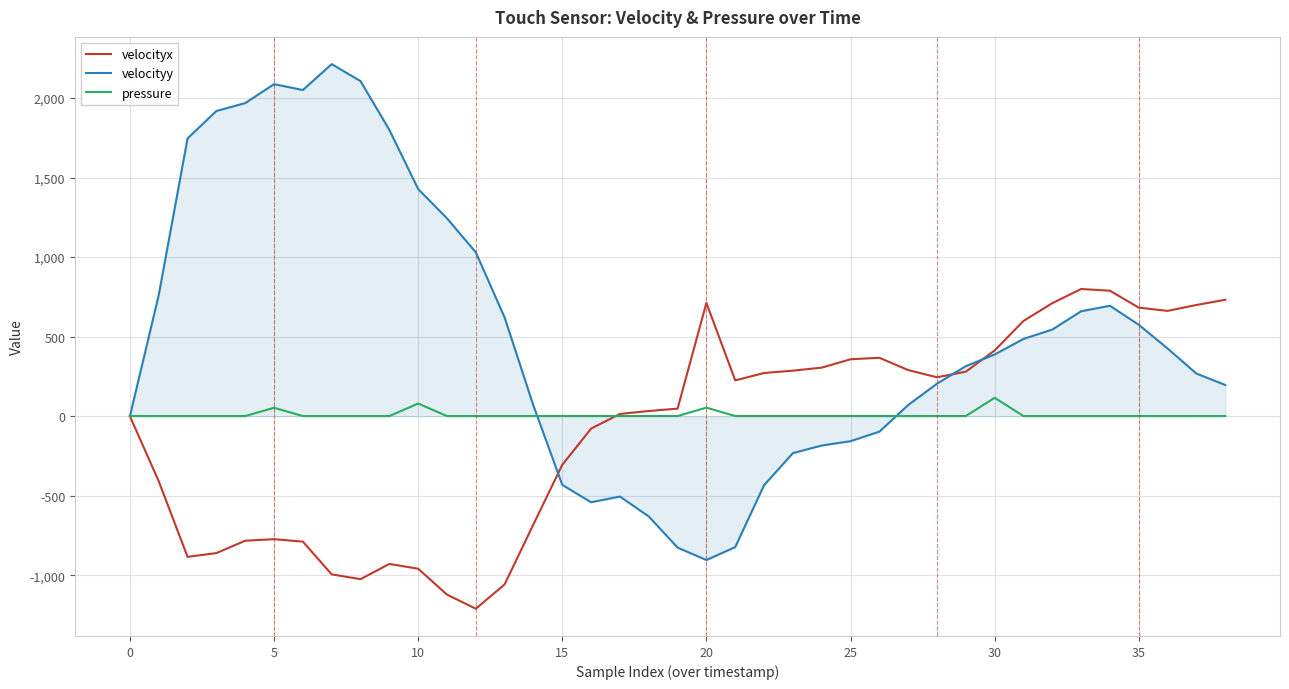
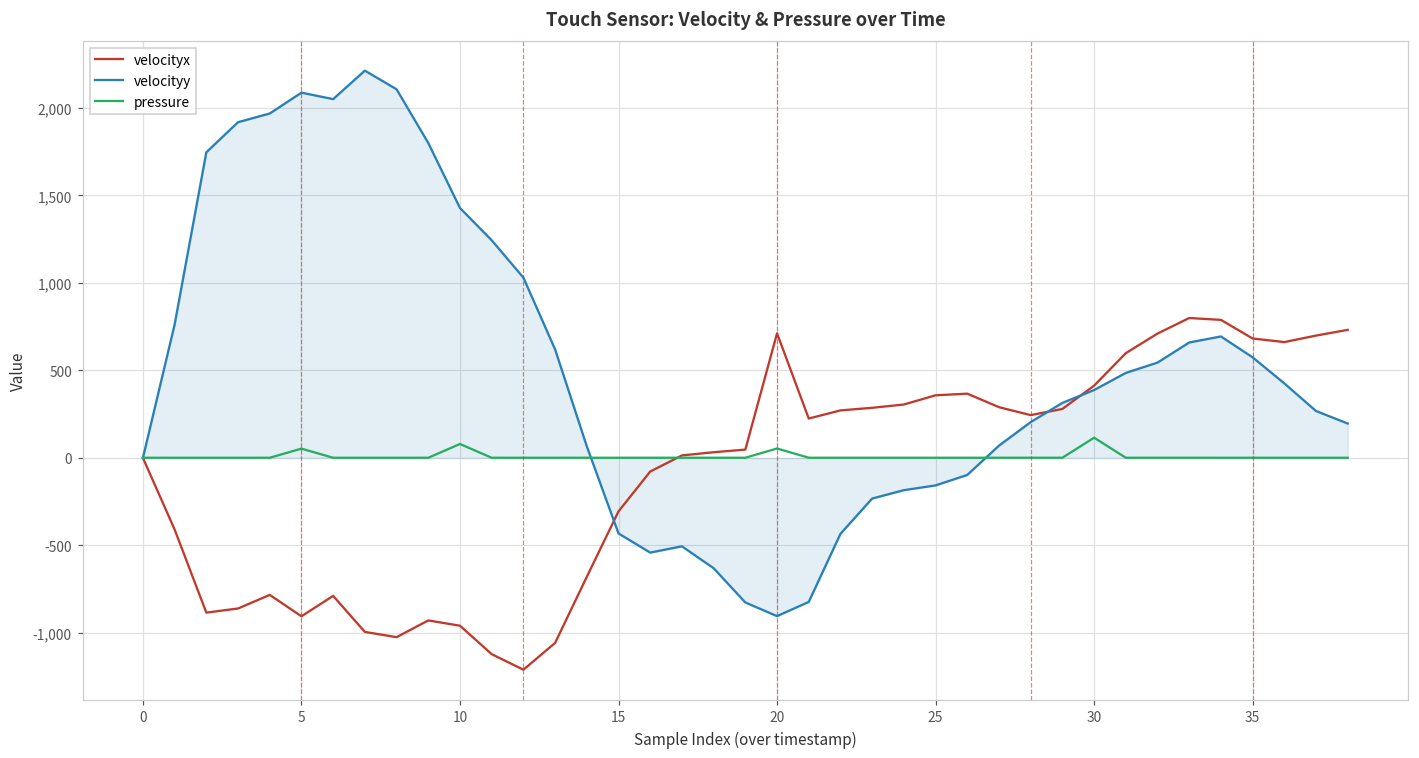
  {
    "velocityx": {
-     "5": -770,
+     "5": -910,
      "10": -960,
      "15": -310,
      "20": 710,
      "25": 360,
      "30": 410,
      "35": 680
    },
    "pressure": {
      "5": 50,
      "10": 80,
      "20": 50,
      "30": 120,
      "35": 0
    }
  }
